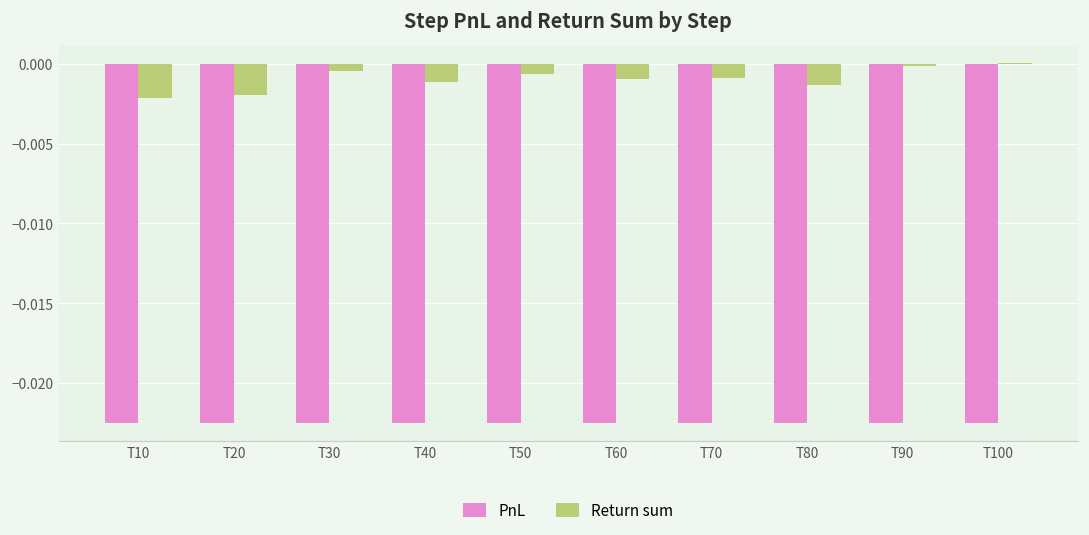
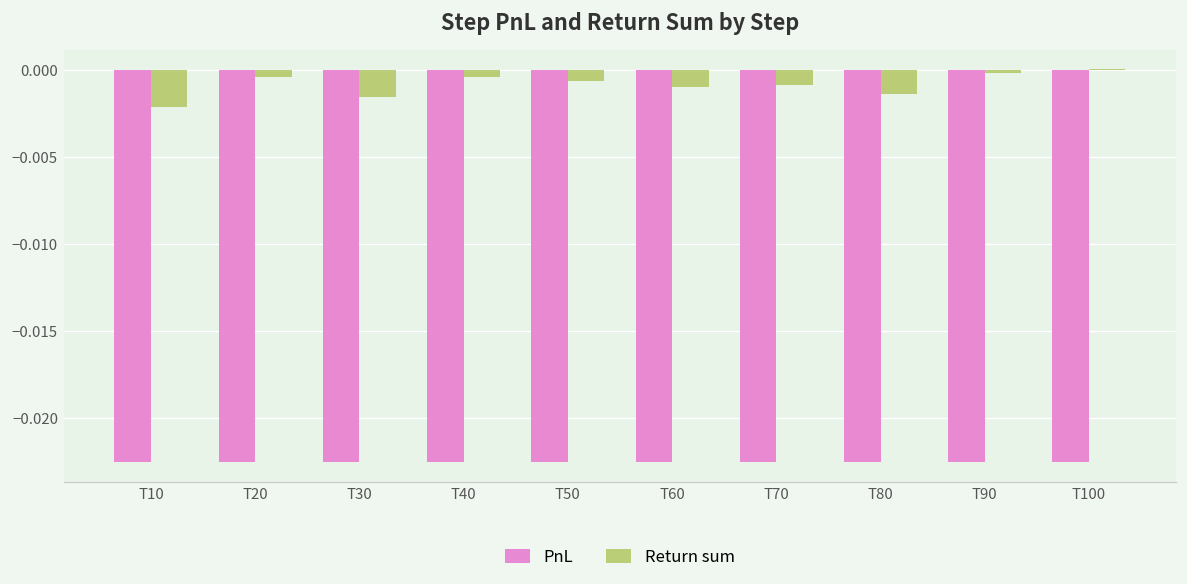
  {
    "PnL": {
      "T10": -0.0225,
      "T20": -0.0225,
      "T30": -0.0225,
      "T40": -0.0225,
      "T50": -0.0225,
      "T60": -0.0225,
      "T70": -0.0225,
      "T80": -0.0225,
      "T90": -0.0225,
      "T100": -0.0225
    },
    "Return sum": {
      "T10": -0.0022,
-     "T20": -0.0020,
-     "T30": -0.0005,
-     "T40": -0.0012,
+     "T20": -0.0004,
+     "T30": -0.0015,
+     "T40": -0.0004,
      "T50": -0.0006,
      "T60": -0.0010,
      "T70": -0.0009,
      "T80": -0.0014
    }
  }
